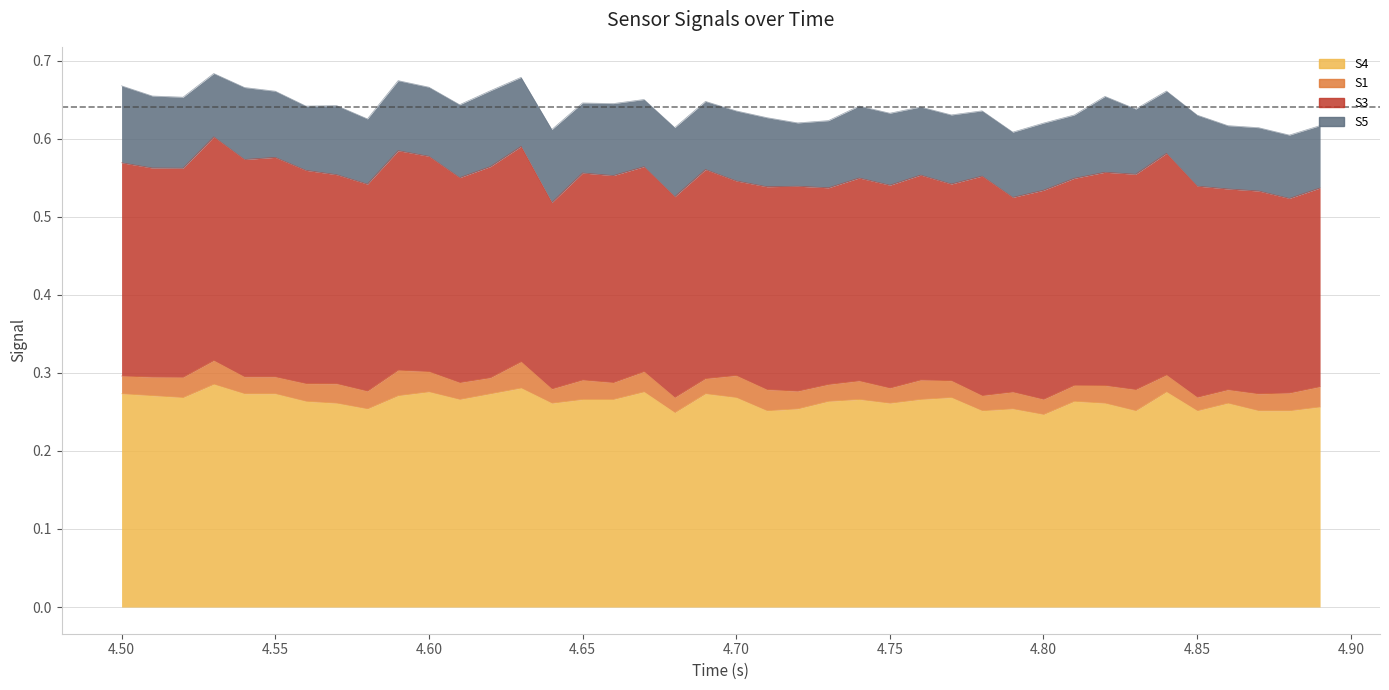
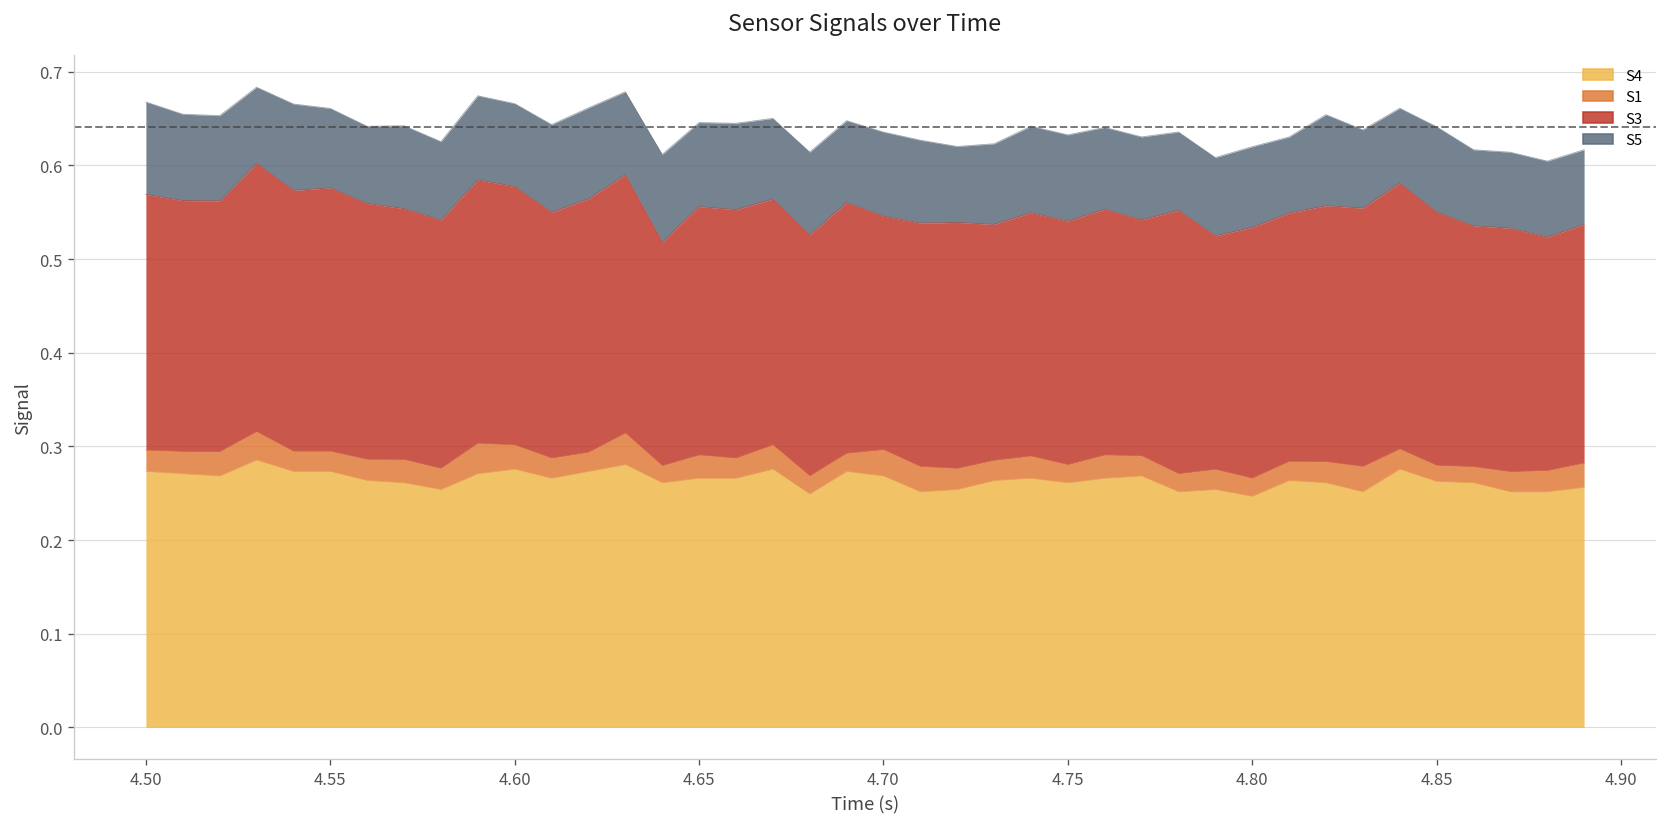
  {
    "S4": {
      "4.50": 0.27,
      "4.55": 0.27,
      "4.60": 0.28,
      "4.65": 0.27,
      "4.70": 0.27,
      "4.75": 0.26,
      "4.80": 0.25,
-     "4.85": 0.25
+     "4.85": 0.26
    },
    "S1": {
      "4.50": 0.02,
      "4.55": 0.02,
      "4.60": 0.03,
      "4.65": 0.02,
      "4.70": 0.03,
      "4.75": 0.02,
      "4.80": 0.02,
      "4.85": 0.02
    },
    "S3": {
      "4.50": 0.27,
      "4.55": 0.28,
      "4.60": 0.28,
      "4.65": 0.27,
      "4.70": 0.25,
      "4.75": 0.26,
      "4.80": 0.27,
      "4.85": 0.27
    },
    "S5": {
      "4.50": 0.10,
      "4.55": 0.08,
      "4.60": 0.09,
      "4.65": 0.09,
      "4.70": 0.09,
      "4.75": 0.09,
      "4.80": 0.09,
      "4.85": 0.09
    }
  }
